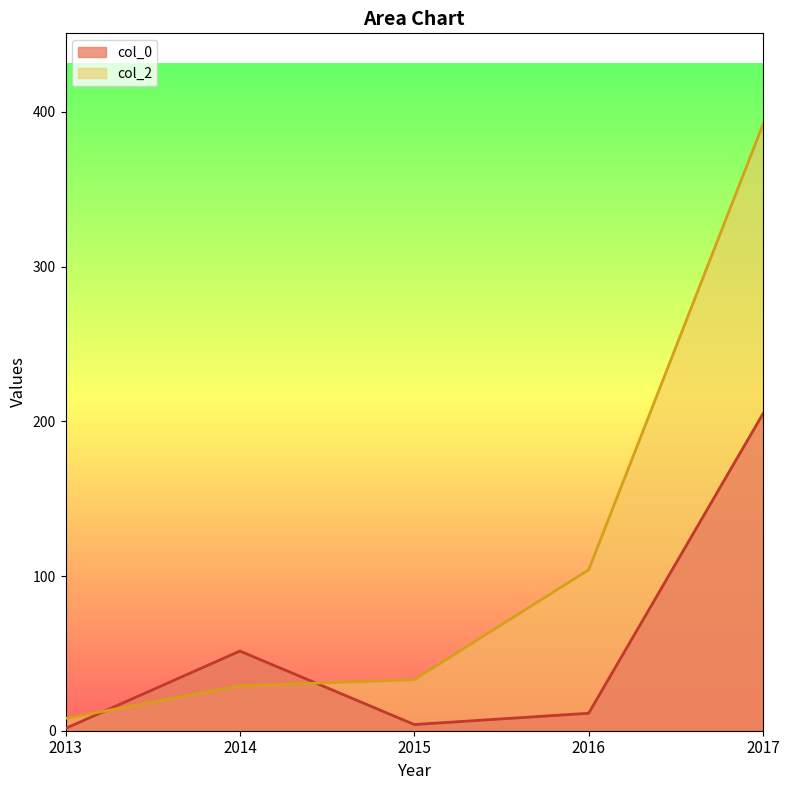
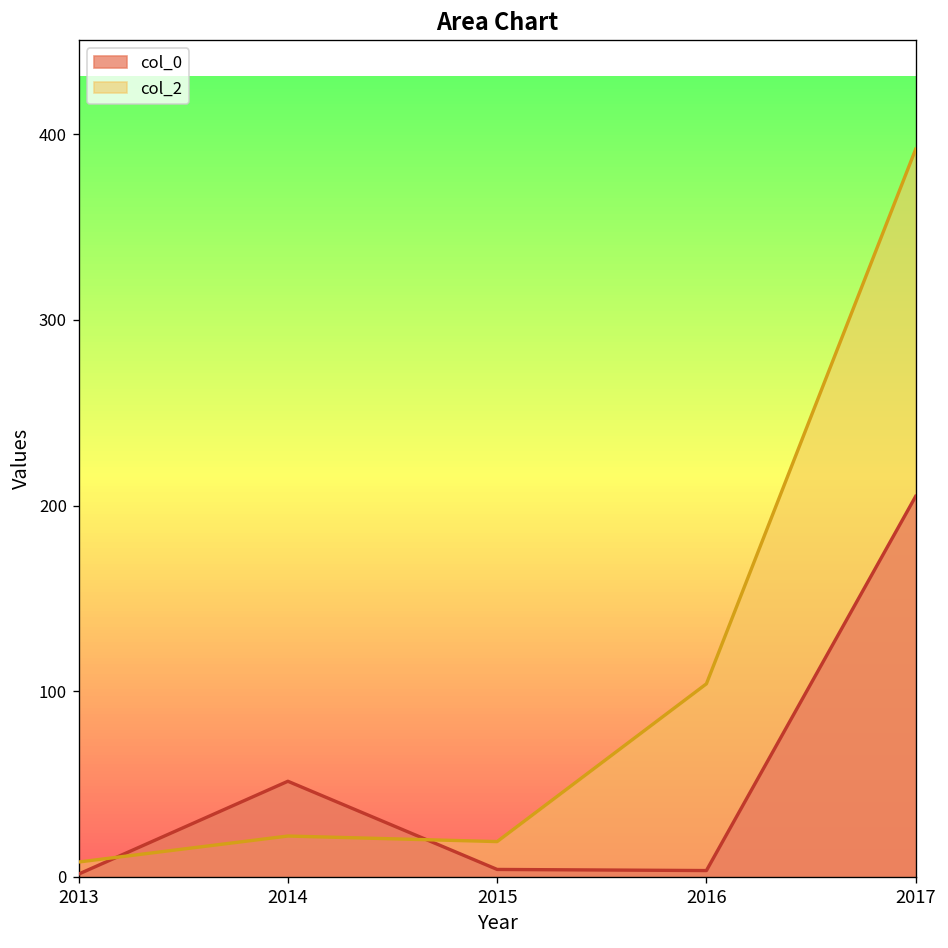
  {
    "col_0": {
      "2013": 2,
      "2014": 52,
      "2015": 4,
-     "2016": 11,
+     "2016": 3,
      "2017": 205
    },
    "col_2": {
      "2013": 8,
-     "2014": 29,
-     "2015": 33,
+     "2014": 22,
+     "2015": 19,
      "2016": 104,
      "2017": 392
    }
  }
